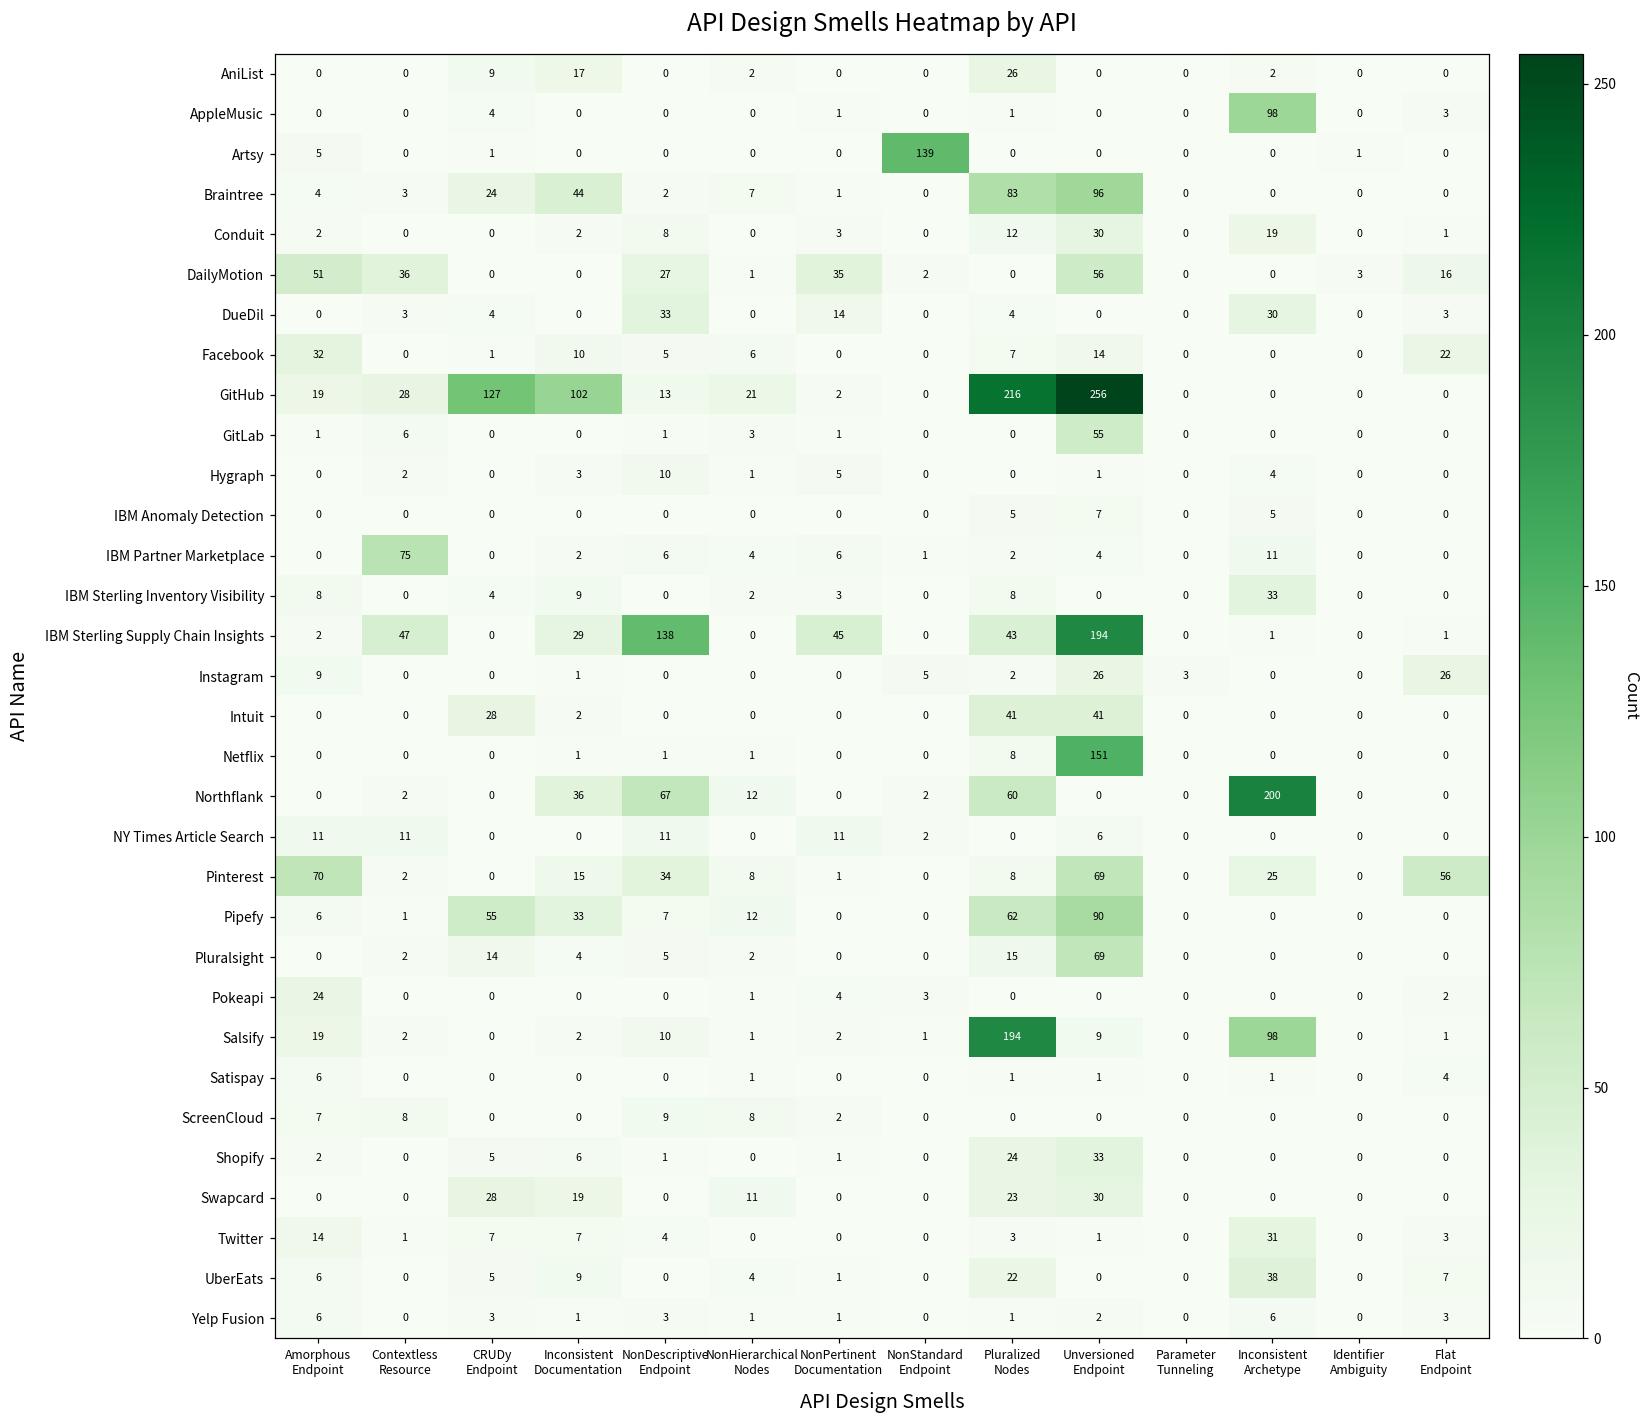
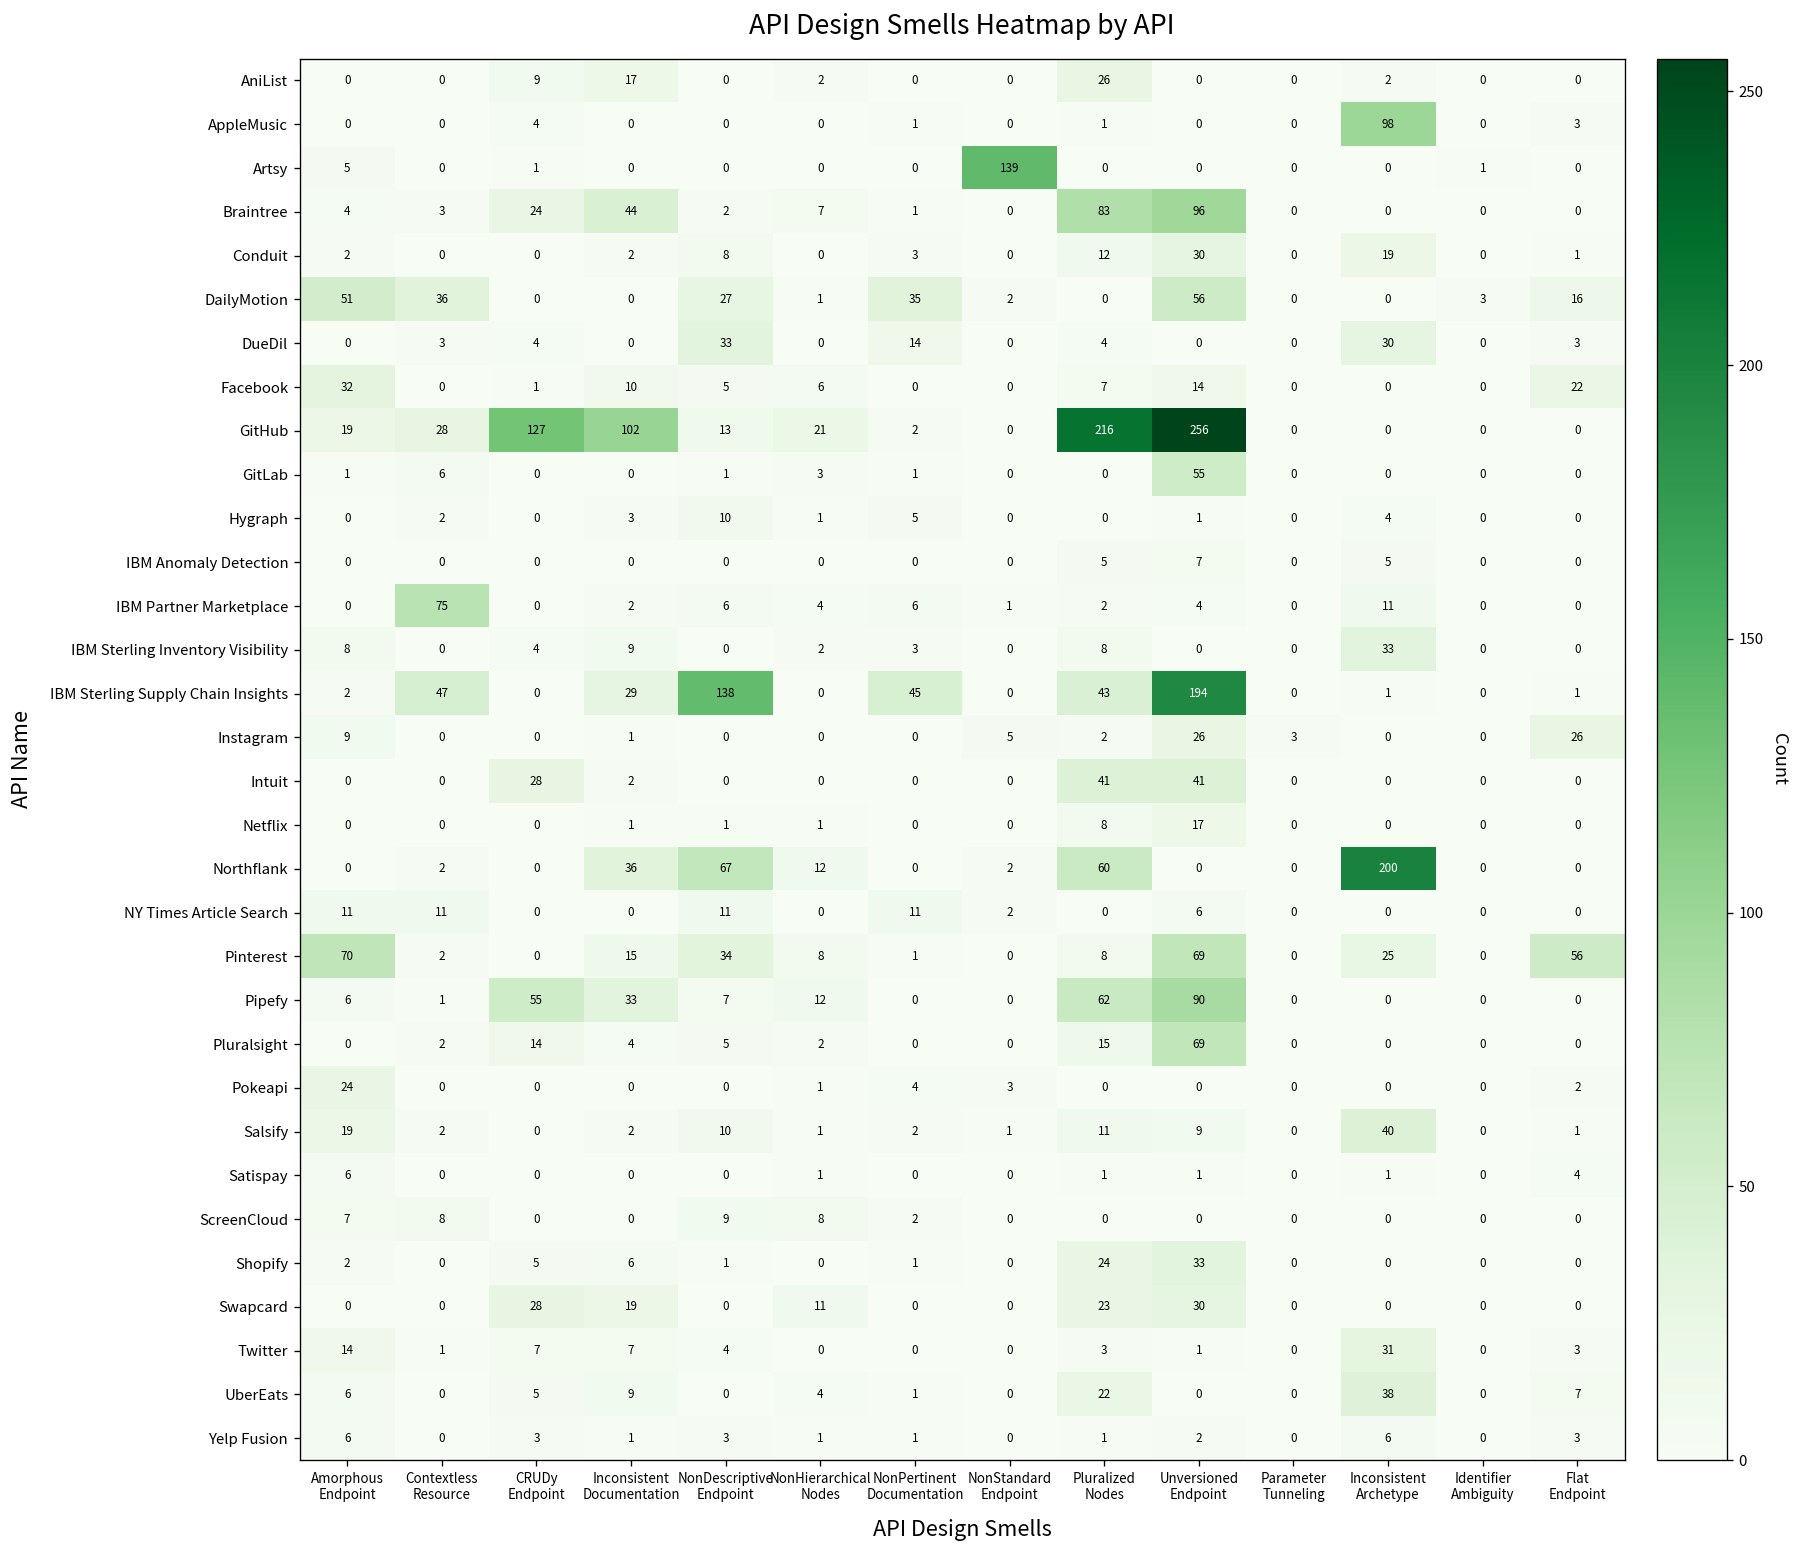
  {
    "Netflix": {
      "Amorphous Endpoint": 0,
      "Contextless Resource": 0,
      "CRUDy Endpoint": 0,
      "Inconsistent Documentation": 1,
      "NonDescriptive Endpoint": 1,
      "NonHierarchical Nodes": 1,
      "NonPertinent Documentation": 0,
      "NonStandard Endpoint": 0,
      "Pluralized Nodes": 8,
-     "Unversioned Endpoint": 151,
+     "Unversioned Endpoint": 17,
      "Parameter Tunneling": 0,
      "Inconsistent Archetype": 0,
      "Identifier Ambiguity": 0,
      "Flat Endpoint": 0
    },
    "Salsify": {
      "Amorphous Endpoint": 19,
      "Contextless Resource": 2,
      "CRUDy Endpoint": 0,
      "Inconsistent Documentation": 2,
      "NonDescriptive Endpoint": 10,
      "NonHierarchical Nodes": 1,
      "NonPertinent Documentation": 2,
      "NonStandard Endpoint": 1,
-     "Pluralized Nodes": 194,
+     "Pluralized Nodes": 11,
      "Unversioned Endpoint": 9,
      "Parameter Tunneling": 0,
-     "Inconsistent Archetype": 98,
+     "Inconsistent Archetype": 40,
      "Identifier Ambiguity": 0,
      "Flat Endpoint": 1
    }
  }
